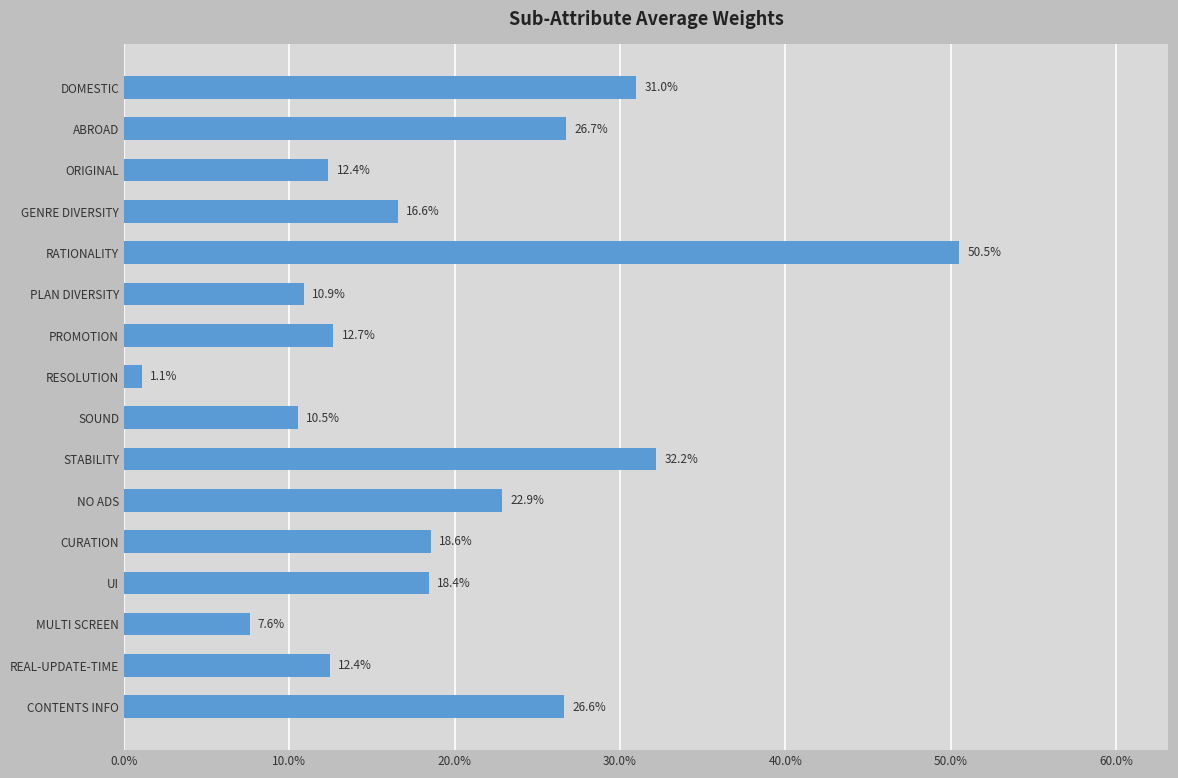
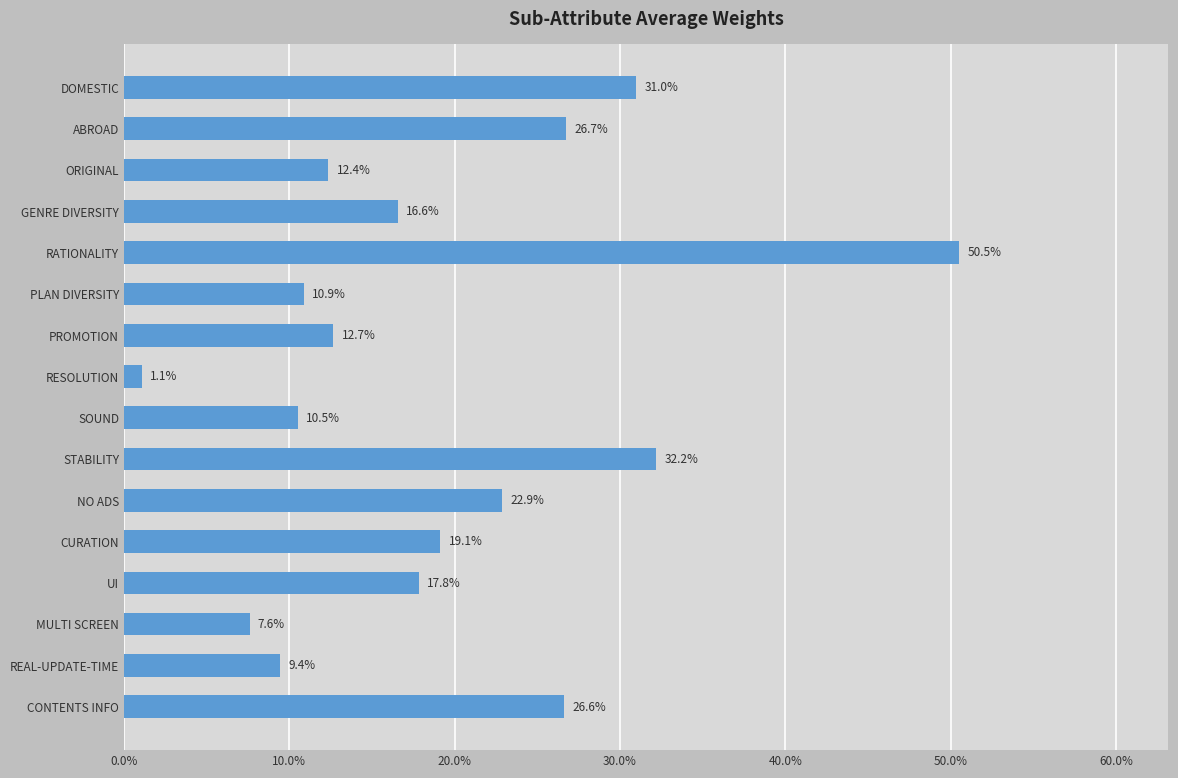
  {
    "DOMESTIC": "31.0%",
    "ABROAD": "26.7%",
    "ORIGINAL": "12.4%",
    "GENRE DIVERSITY": "16.6%",
    "RATIONALITY": "50.5%",
    "PLAN DIVERSITY": "10.9%",
    "PROMOTION": "12.7%",
    "RESOLUTION": "1.1%",
    "SOUND": "10.5%",
    "STABILITY": "32.2%",
    "NO ADS": "22.9%",
-   "CURATION": "18.6%",
-   "UI": "18.4%",
+   "CURATION": "19.1%",
+   "UI": "17.8%",
    "MULTI SCREEN": "7.6%",
-   "REAL-UPDATE-TIME": "12.4%",
+   "REAL-UPDATE-TIME": "9.4%",
    "CONTENTS INFO": "26.6%"
  }
